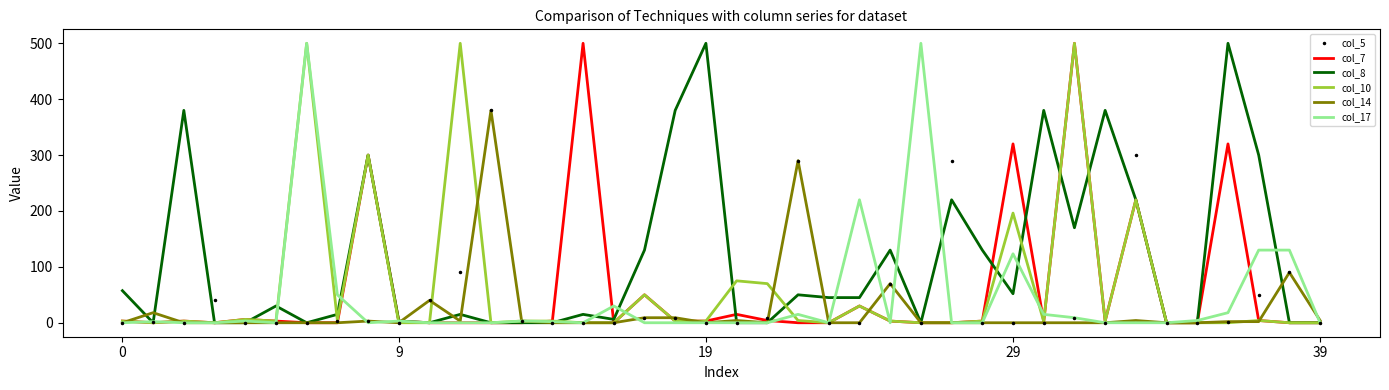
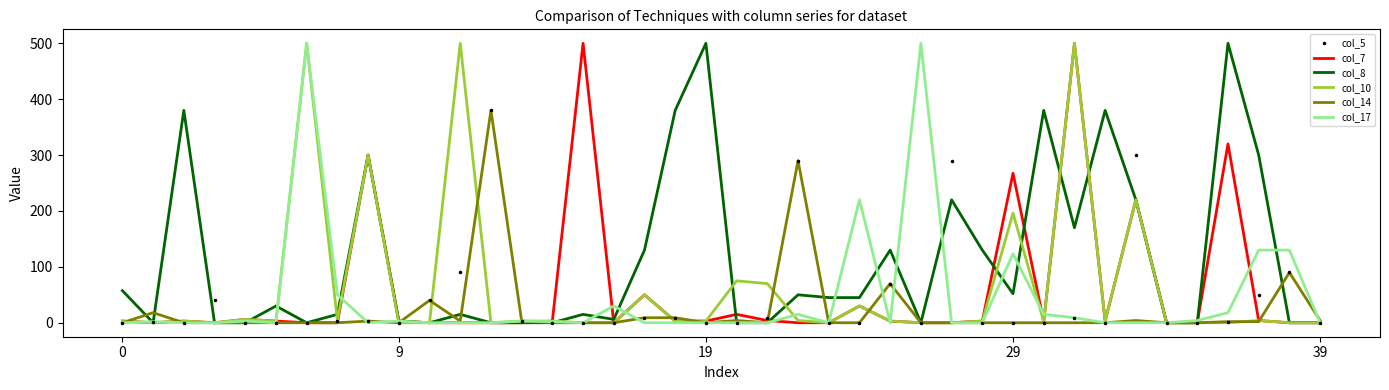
  {
    "col_7": {
-     "29": 320
+     "29": 270
    },
    "col_8": {
      "0": 60,
      "19": 500,
      "29": 50
    },
    "col_10": {
      "29": 200
    },
    "col_17": {
      "29": 120
    }
  }
